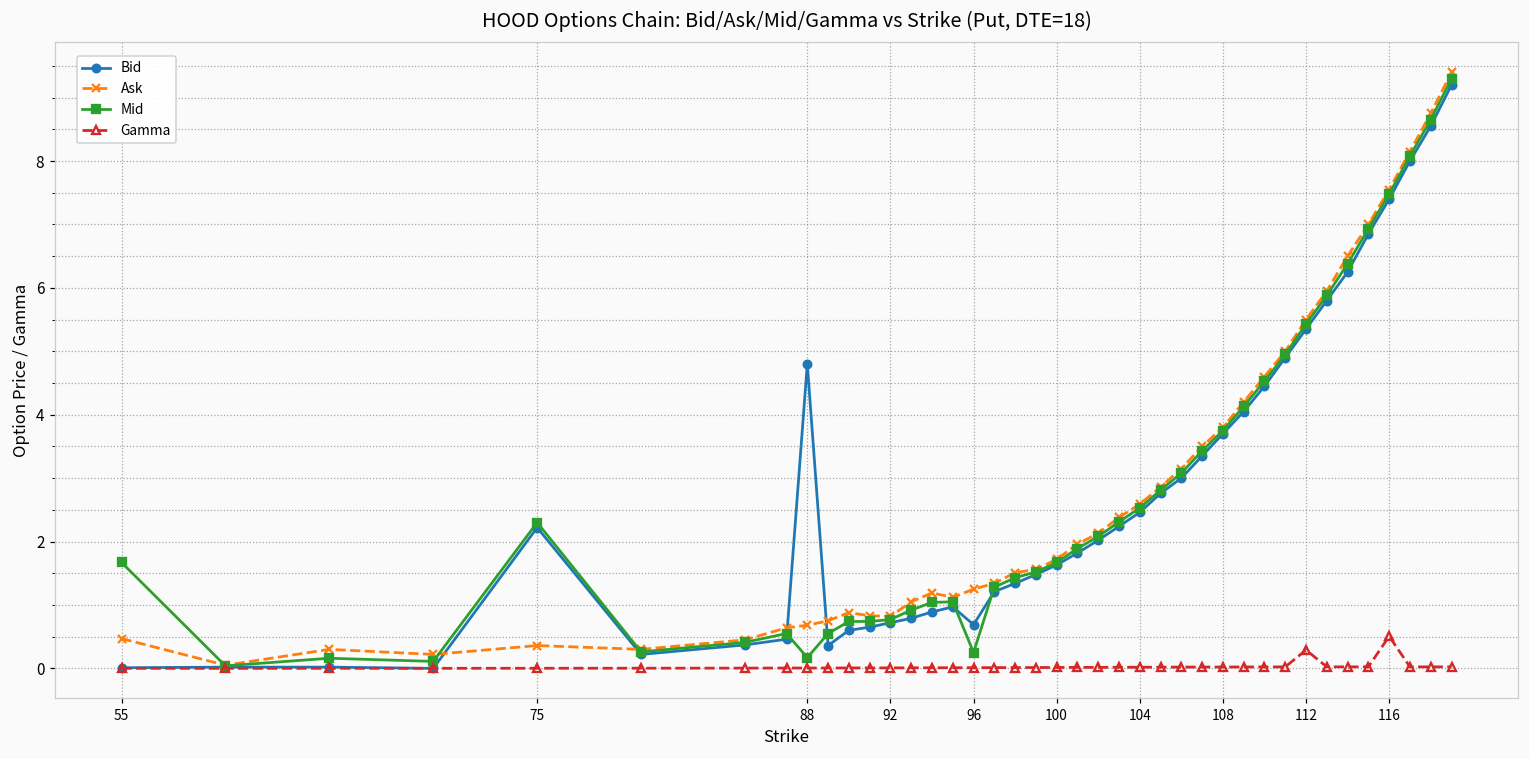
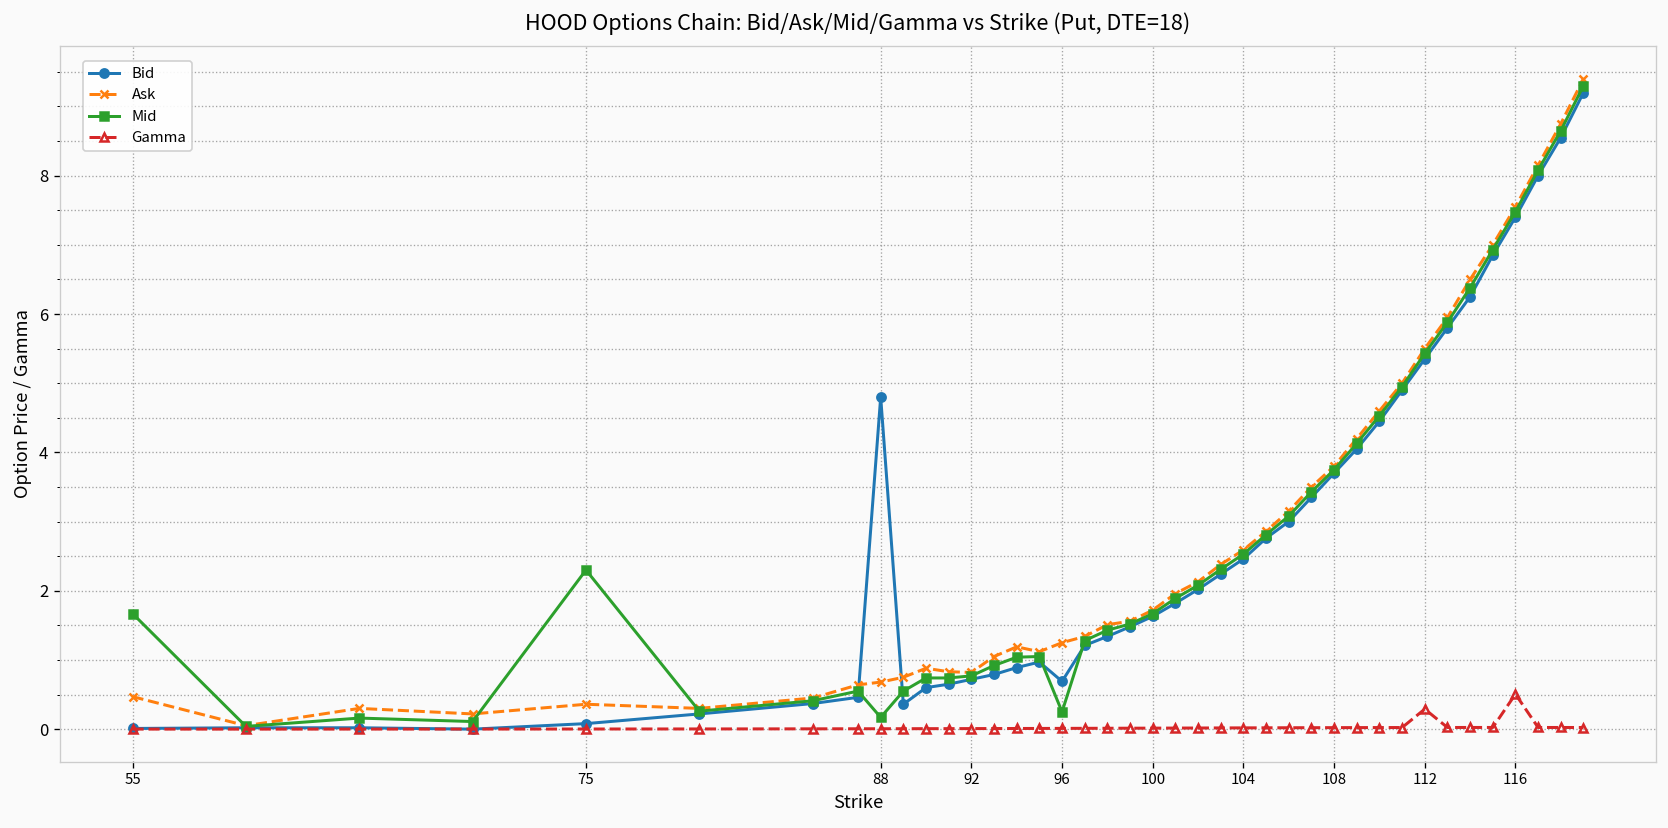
  {
    "Bid": {
-     "75": 2.2,
+     "75": 0.1,
      "88": 4.8,
      "92": 0.7,
      "96": 0.7,
      "104": 2.5,
      "108": 3.7,
      "112": 5.4,
      "116": 7.4
    },
    "Ask": {
      "55": 0.5,
      "75": 0.4,
      "88": 0.7,
      "92": 0.8,
      "96": 1.3,
      "100": 1.7,
      "104": 2.6,
      "108": 3.8,
      "112": 5.5,
      "116": 7.6
    },
    "Mid": {
      "55": 1.7,
      "75": 2.3,
      "88": 0.2,
      "92": 0.8,
      "96": 0.3,
      "104": 2.5,
      "108": 3.8,
      "112": 5.4,
      "116": 7.5
    },
    "Gamma": {
      "75": 0.0,
      "88": 0.0,
      "92": 0.0,
      "96": 0.0,
      "100": 0.0,
      "104": 0.0,
      "108": 0.0,
      "112": 0.3,
      "116": 0.5
    }
  }
